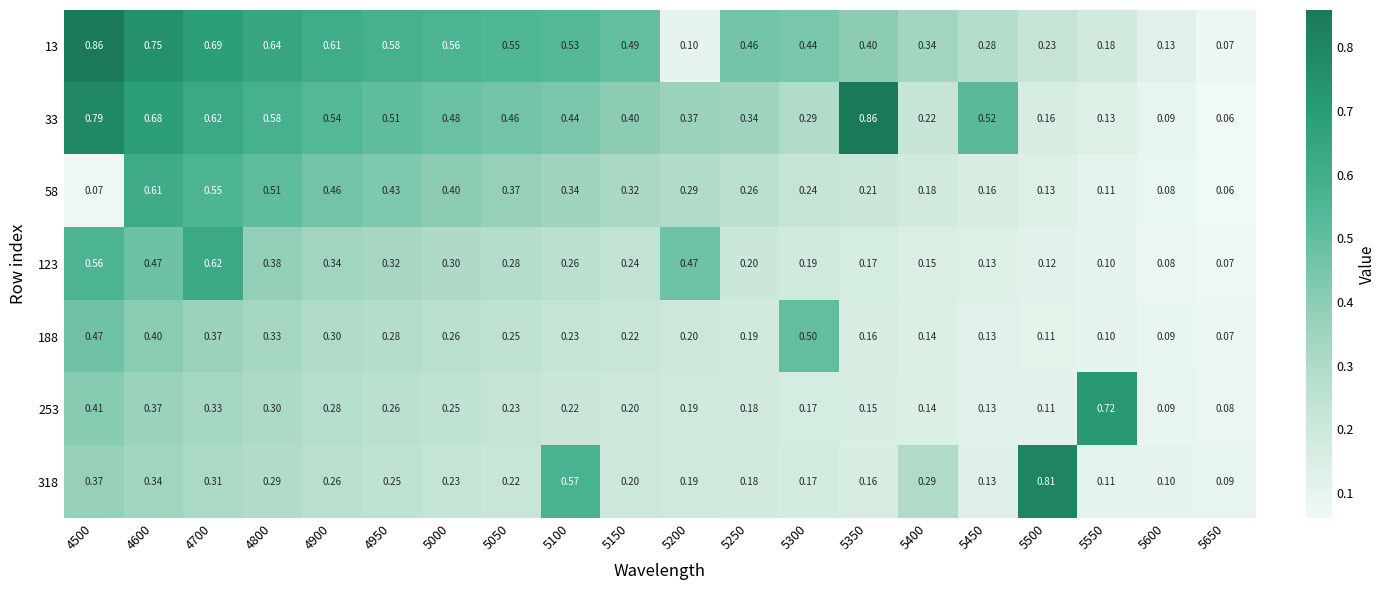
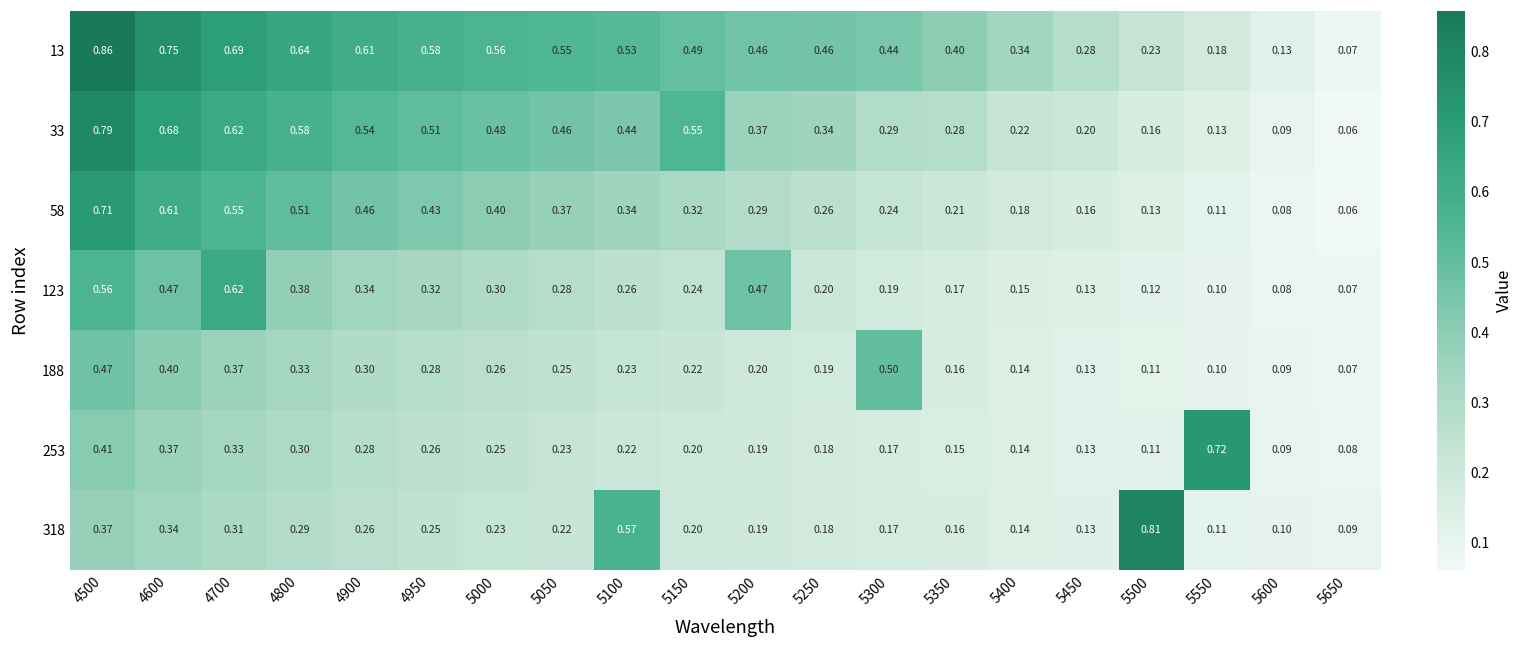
  {
    "13": {
      "4500": 0.86,
      "4600": 0.75,
      "4700": 0.69,
      "4800": 0.64,
      "4900": 0.61,
      "4950": 0.58,
      "5000": 0.56,
      "5050": 0.55,
      "5100": 0.53,
      "5150": 0.49,
-     "5200": 0.10,
+     "5200": 0.46,
      "5250": 0.46,
      "5300": 0.44,
      "5350": 0.40,
      "5400": 0.34,
      "5450": 0.28,
      "5500": 0.23,
      "5550": 0.18,
      "5600": 0.13,
      "5650": 0.07
    },
    "33": {
      "4500": 0.79,
      "4600": 0.68,
      "4700": 0.62,
      "4800": 0.58,
      "4900": 0.54,
      "4950": 0.51,
      "5000": 0.48,
      "5050": 0.46,
      "5100": 0.44,
-     "5150": 0.40,
+     "5150": 0.55,
      "5200": 0.37,
      "5250": 0.34,
      "5300": 0.29,
-     "5350": 0.86,
+     "5350": 0.28,
      "5400": 0.22,
-     "5450": 0.52,
+     "5450": 0.20,
      "5500": 0.16,
      "5550": 0.13,
      "5600": 0.09,
      "5650": 0.06
    },
    "58": {
-     "4500": 0.07,
+     "4500": 0.71,
      "4600": 0.61,
      "4700": 0.55,
      "4800": 0.51,
      "4900": 0.46,
      "4950": 0.43,
      "5000": 0.40,
      "5050": 0.37,
      "5100": 0.34,
      "5150": 0.32,
      "5200": 0.29,
      "5250": 0.26,
      "5300": 0.24,
      "5350": 0.21,
      "5400": 0.18,
      "5450": 0.16,
      "5500": 0.13,
      "5550": 0.11,
      "5600": 0.08,
      "5650": 0.06
    },
    "123": {
      "4500": 0.56,
      "4600": 0.47,
      "4700": 0.62,
      "4800": 0.38,
      "4900": 0.34,
      "4950": 0.32,
      "5000": 0.30,
      "5050": 0.28,
      "5100": 0.26,
      "5150": 0.24,
      "5200": 0.47,
      "5250": 0.20,
      "5300": 0.19,
      "5350": 0.17,
      "5400": 0.15,
      "5450": 0.13,
      "5500": 0.12,
      "5550": 0.10,
      "5600": 0.08,
      "5650": 0.07
    },
    "188": {
      "4500": 0.47,
      "4600": 0.40,
      "4700": 0.37,
      "4800": 0.33,
      "4900": 0.30,
      "4950": 0.28,
      "5000": 0.26,
      "5050": 0.25,
      "5100": 0.23,
      "5150": 0.22,
      "5200": 0.20,
      "5250": 0.19,
      "5300": 0.50,
      "5350": 0.16,
      "5400": 0.14,
      "5450": 0.13,
      "5500": 0.11,
      "5550": 0.10,
      "5600": 0.09,
      "5650": 0.07
    },
    "253": {
      "4500": 0.41,
      "4600": 0.37,
      "4700": 0.33,
      "4800": 0.30,
      "4900": 0.28,
      "4950": 0.26,
      "5000": 0.25,
      "5050": 0.23,
      "5100": 0.22,
      "5150": 0.20,
      "5200": 0.19,
      "5250": 0.18,
      "5300": 0.17,
      "5350": 0.15,
      "5400": 0.14,
      "5450": 0.13,
      "5500": 0.11,
      "5550": 0.72,
      "5600": 0.09,
      "5650": 0.08
    },
    "318": {
      "4500": 0.37,
      "4600": 0.34,
      "4700": 0.31,
      "4800": 0.29,
      "4900": 0.26,
      "4950": 0.25,
      "5000": 0.23,
      "5050": 0.22,
      "5100": 0.57,
      "5150": 0.20,
      "5200": 0.19,
      "5250": 0.18,
      "5300": 0.17,
      "5350": 0.16,
-     "5400": 0.29,
+     "5400": 0.14,
      "5450": 0.13,
      "5500": 0.81,
      "5550": 0.11,
      "5600": 0.10,
      "5650": 0.09
    }
  }
